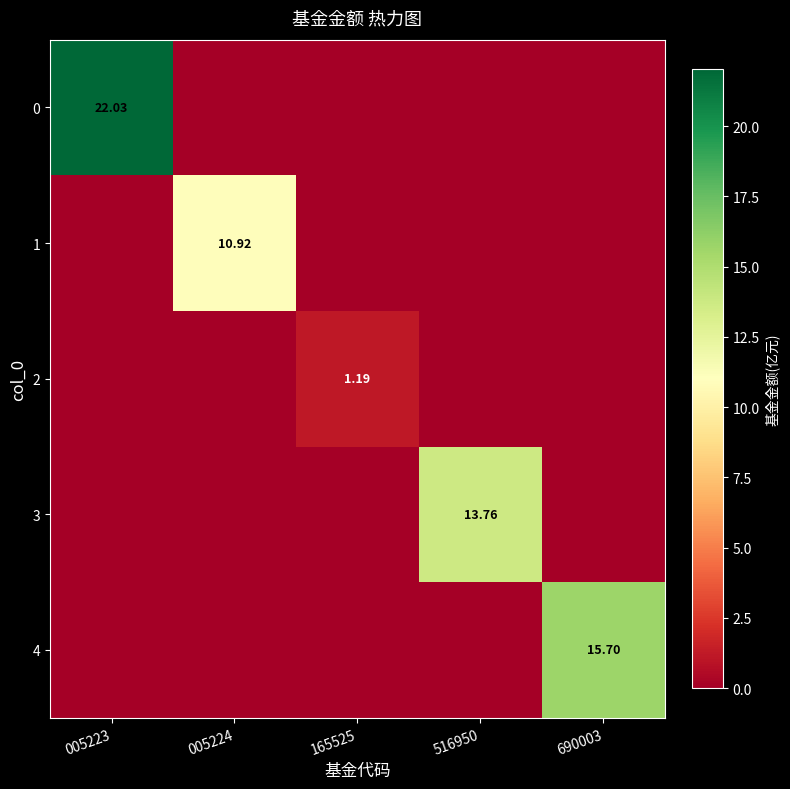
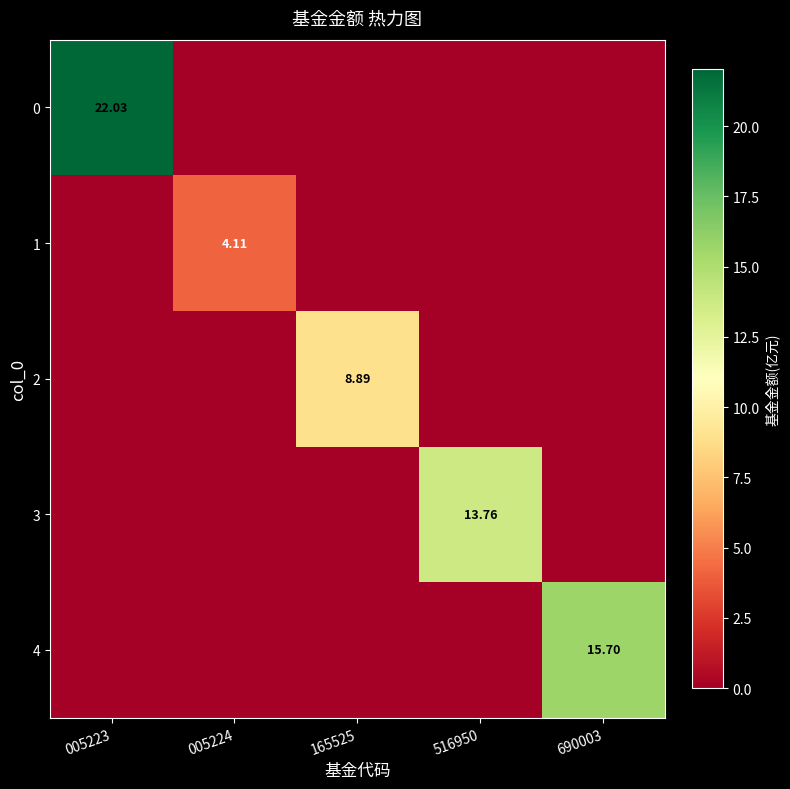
  {
    "0": {
      "005223": 22.03
    },
    "1": {
-     "005224": 10.92
+     "005224": 4.11
    },
    "2": {
-     "165525": 1.19
+     "165525": 8.89
    },
    "3": {
      "516950": 13.76
    },
    "4": {
      "690003": 15.70
    }
  }
